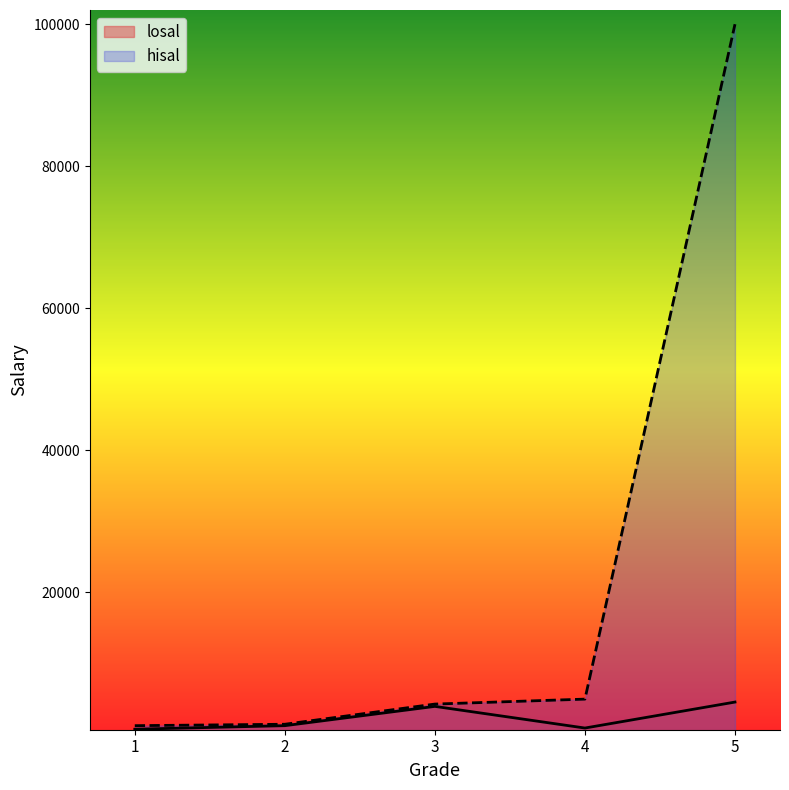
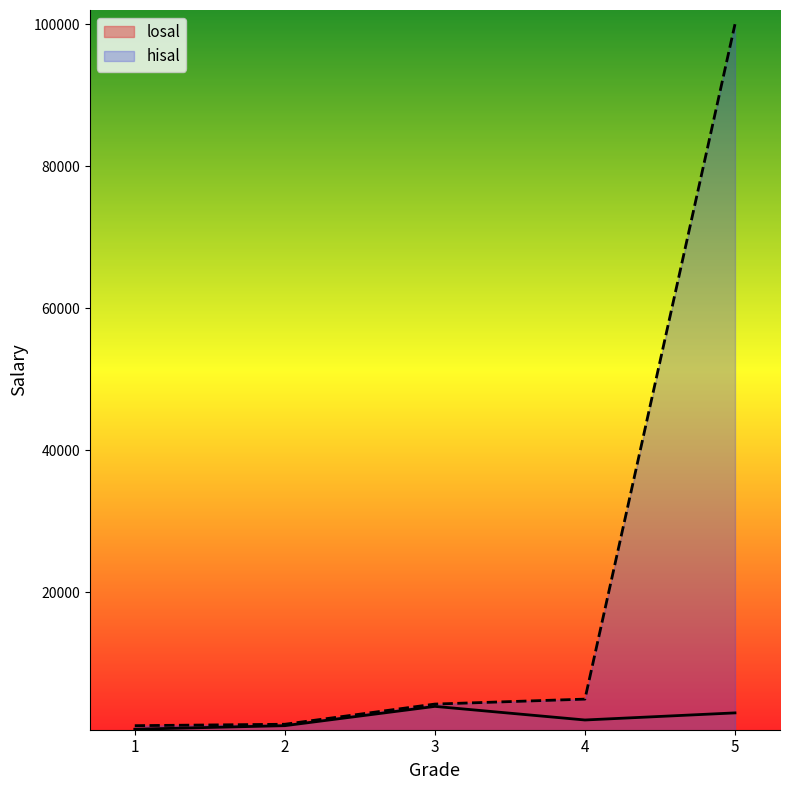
  {
    "losal": {
      "1": 1000,
-     "4": 1000,
-     "5": 5000
+     "4": 2000,
+     "5": 3000
    },
    "hisal": {
      "1": 1000,
      "4": 5000,
      "5": 100000
    }
  }
